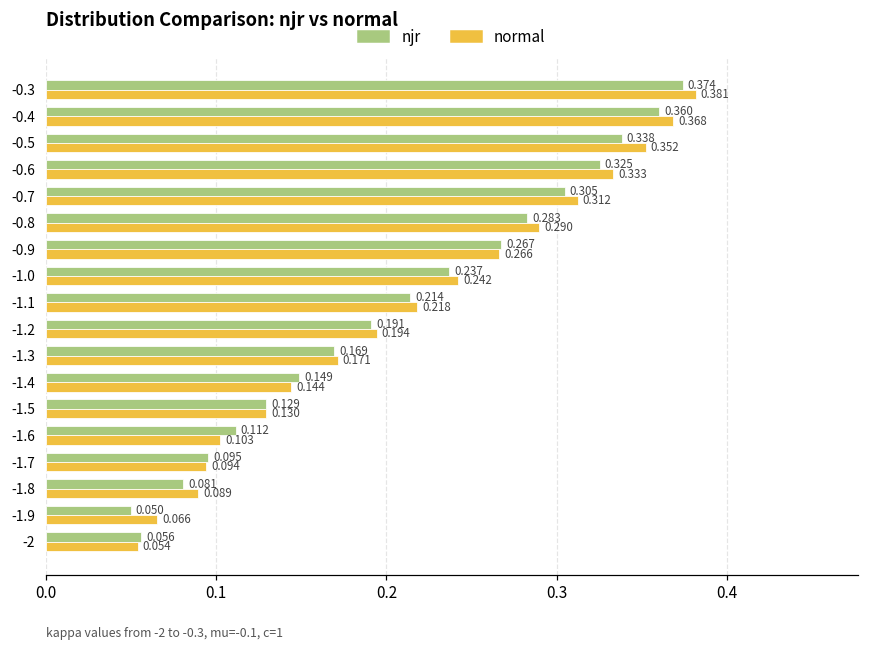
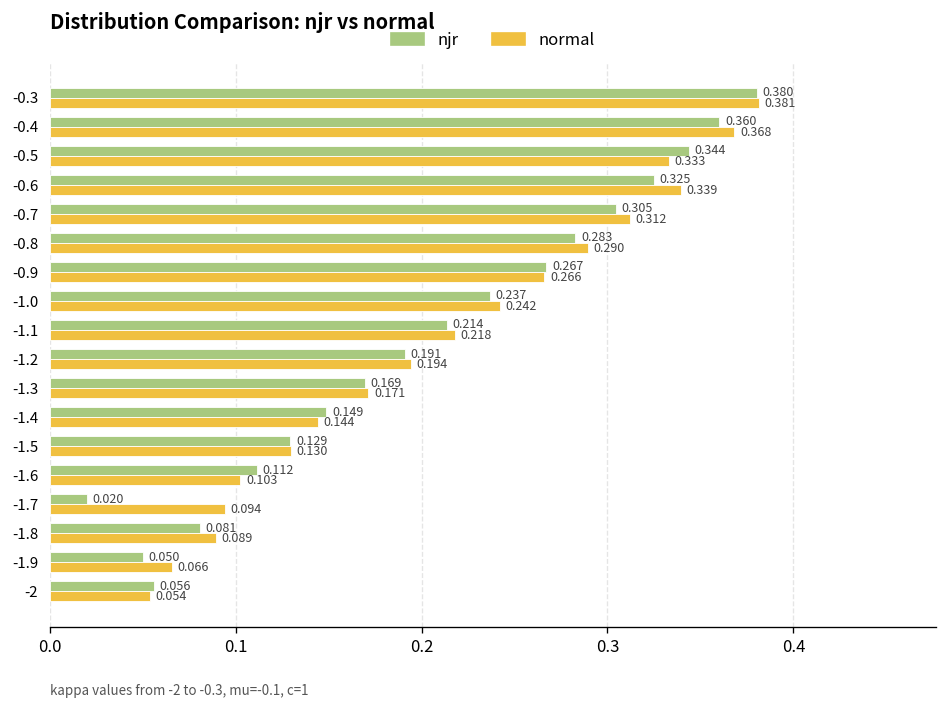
  {
    "njr": {
-     "-0.3": 0.374,
+     "-0.3": 0.380,
      "-0.4": 0.360,
-     "-0.5": 0.338,
+     "-0.5": 0.344,
      "-0.6": 0.325,
      "-0.7": 0.305,
      "-0.8": 0.283,
      "-1.0": 0.237,
      "-1.1": 0.214,
      "-1.2": 0.191,
      "-1.3": 0.169,
      "-1.4": 0.149,
      "-1.5": 0.129,
      "-1.6": 0.112,
-     "-1.7": 0.095,
+     "-1.7": 0.020,
      "-1.8": 0.081,
      "-1.9": 0.050,
      "-2": 0.056
    },
    "normal": {
      "-0.3": 0.381,
      "-0.4": 0.368,
-     "-0.5": 0.352,
-     "-0.6": 0.333,
+     "-0.5": 0.333,
+     "-0.6": 0.339,
      "-0.7": 0.312,
      "-0.8": 0.290,
      "-0.9": 0.266,
      "-1.0": 0.242,
      "-1.1": 0.218,
      "-1.2": 0.194,
      "-1.3": 0.171,
      "-1.4": 0.144,
      "-1.5": 0.130,
      "-1.6": 0.103,
      "-1.7": 0.094,
      "-1.8": 0.089,
      "-1.9": 0.066,
      "-2": 0.054
    }
  }
